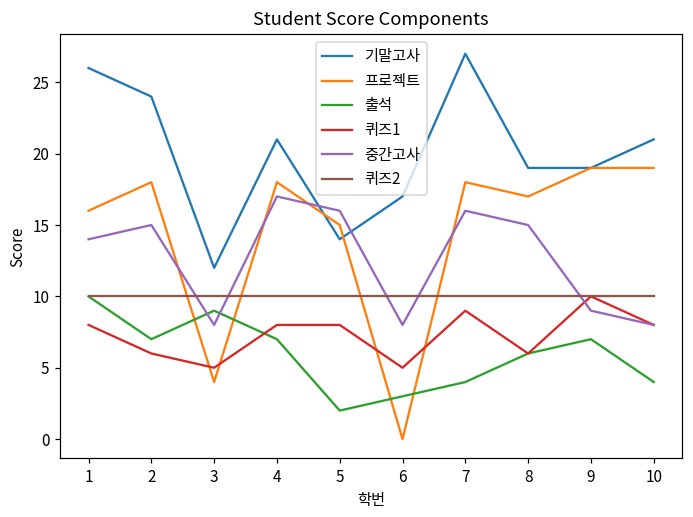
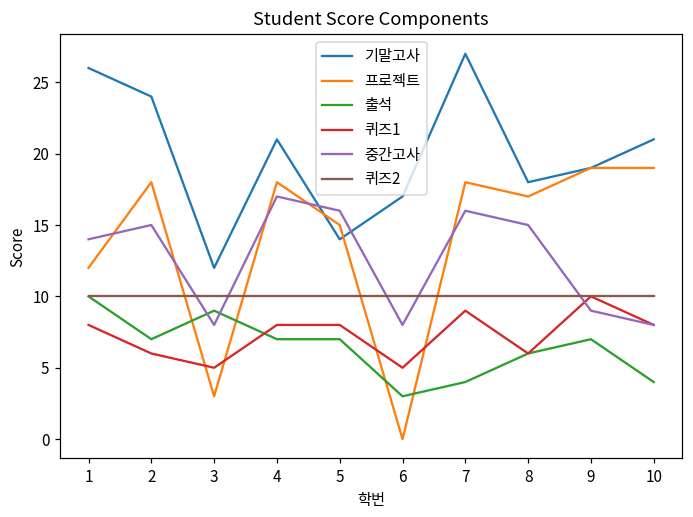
  {
    "기말고사": {
      "1": 26,
      "2": 24,
      "3": 12,
      "4": 21,
      "5": 14,
      "6": 17,
      "7": 27,
-     "8": 19,
+     "8": 18,
      "10": 21
    },
    "프로젝트": {
-     "1": 16,
+     "1": 12,
      "2": 18,
-     "3": 4,
+     "3": 3,
      "4": 18,
      "5": 15,
      "6": 0,
      "7": 18,
      "8": 17,
      "10": 19
    },
    "출석": {
      "2": 7,
      "3": 9,
      "4": 7,
-     "5": 2,
+     "5": 7,
      "6": 3,
      "7": 4,
      "9": 7,
      "10": 4
    },
    "퀴즈1": {
      "1": 8,
      "2": 6,
      "3": 5,
      "4": 8,
      "5": 8,
      "6": 5,
      "7": 9
    },
    "중간고사": {
      "1": 14,
      "2": 15,
      "3": 8,
      "4": 17,
      "5": 16,
      "6": 8,
      "7": 16,
      "8": 15,
      "9": 9
    },
    "퀴즈2": {
      "2": 10,
      "3": 10,
      "4": 10,
      "5": 10,
      "6": 10,
      "7": 10,
      "8": 10,
      "10": 10
    }
  }
